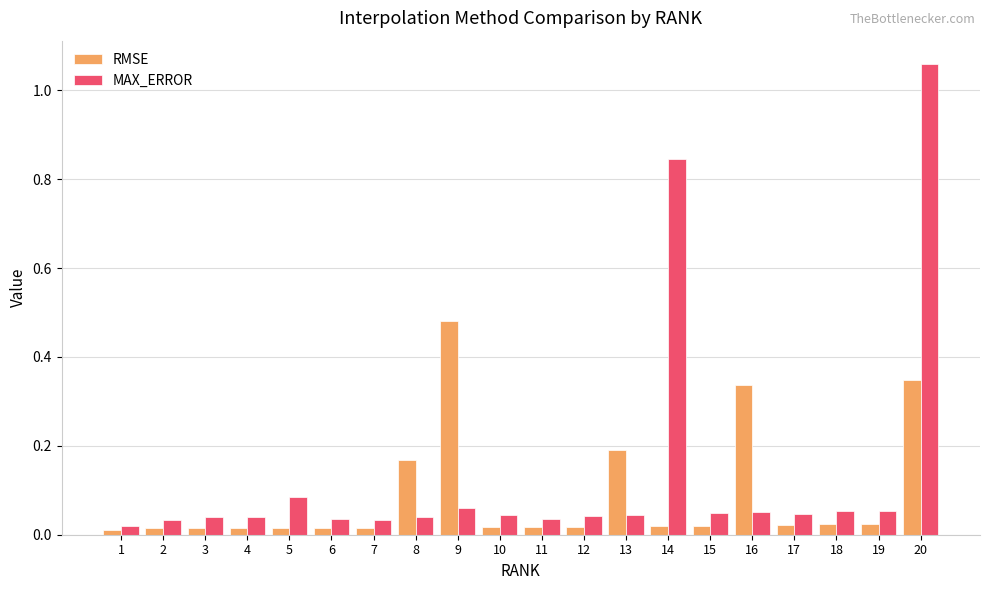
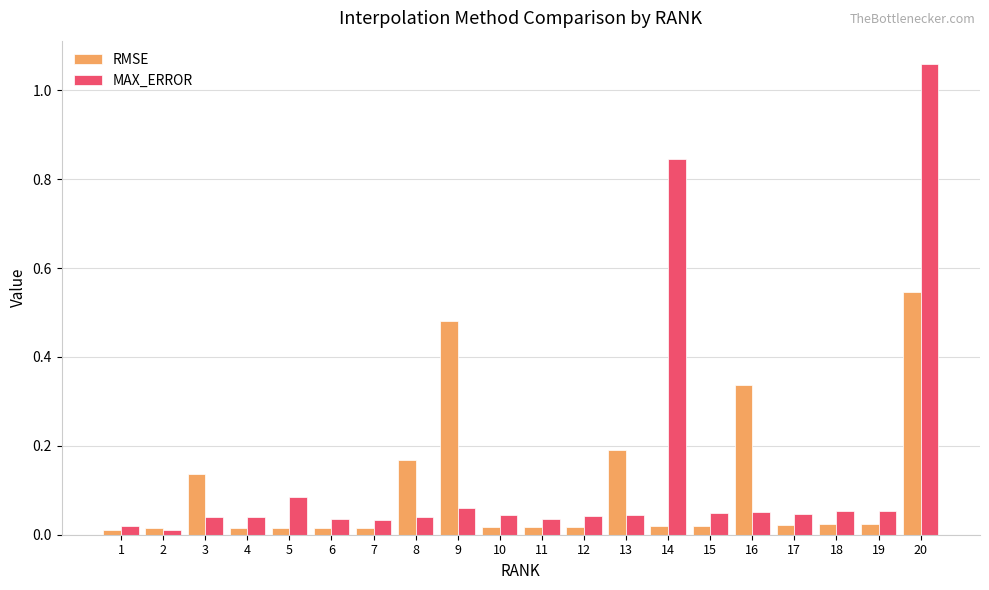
  {
    "RMSE": {
      "1": 0.01,
      "2": 0.01,
-     "3": 0.02,
+     "3": 0.14,
      "4": 0.02,
      "5": 0.02,
      "6": 0.02,
      "7": 0.02,
      "8": 0.17,
      "9": 0.48,
      "10": 0.02,
      "11": 0.02,
      "12": 0.02,
      "13": 0.19,
      "14": 0.02,
      "15": 0.02,
      "16": 0.34,
      "17": 0.02,
      "18": 0.02,
      "19": 0.02,
-     "20": 0.35
+     "20": 0.55
    },
    "MAX_ERROR": {
      "1": 0.02,
-     "2": 0.03,
+     "2": 0.01,
      "3": 0.04,
      "4": 0.04,
      "5": 0.08,
      "6": 0.03,
      "7": 0.03,
      "8": 0.04,
      "9": 0.06,
      "10": 0.05,
      "11": 0.04,
      "12": 0.04,
      "13": 0.04,
      "14": 0.85,
      "15": 0.05,
      "16": 0.05,
      "17": 0.05,
      "18": 0.05,
      "19": 0.05,
      "20": 1.06
    }
  }
